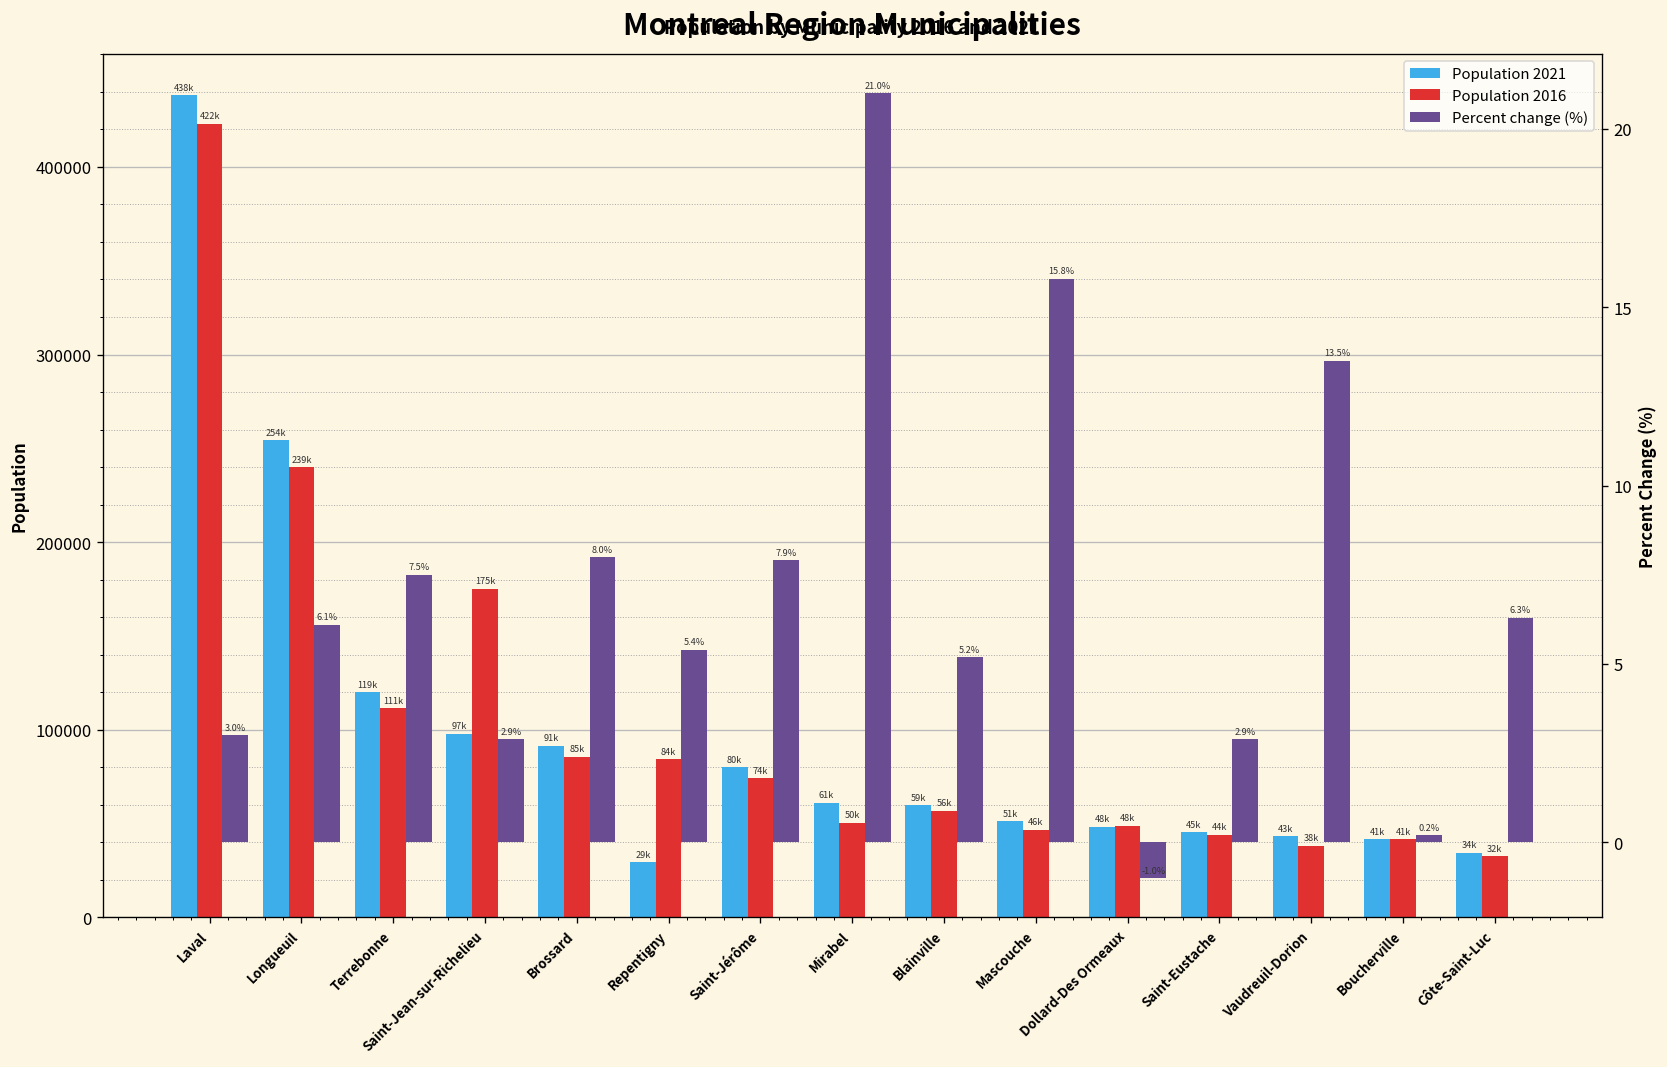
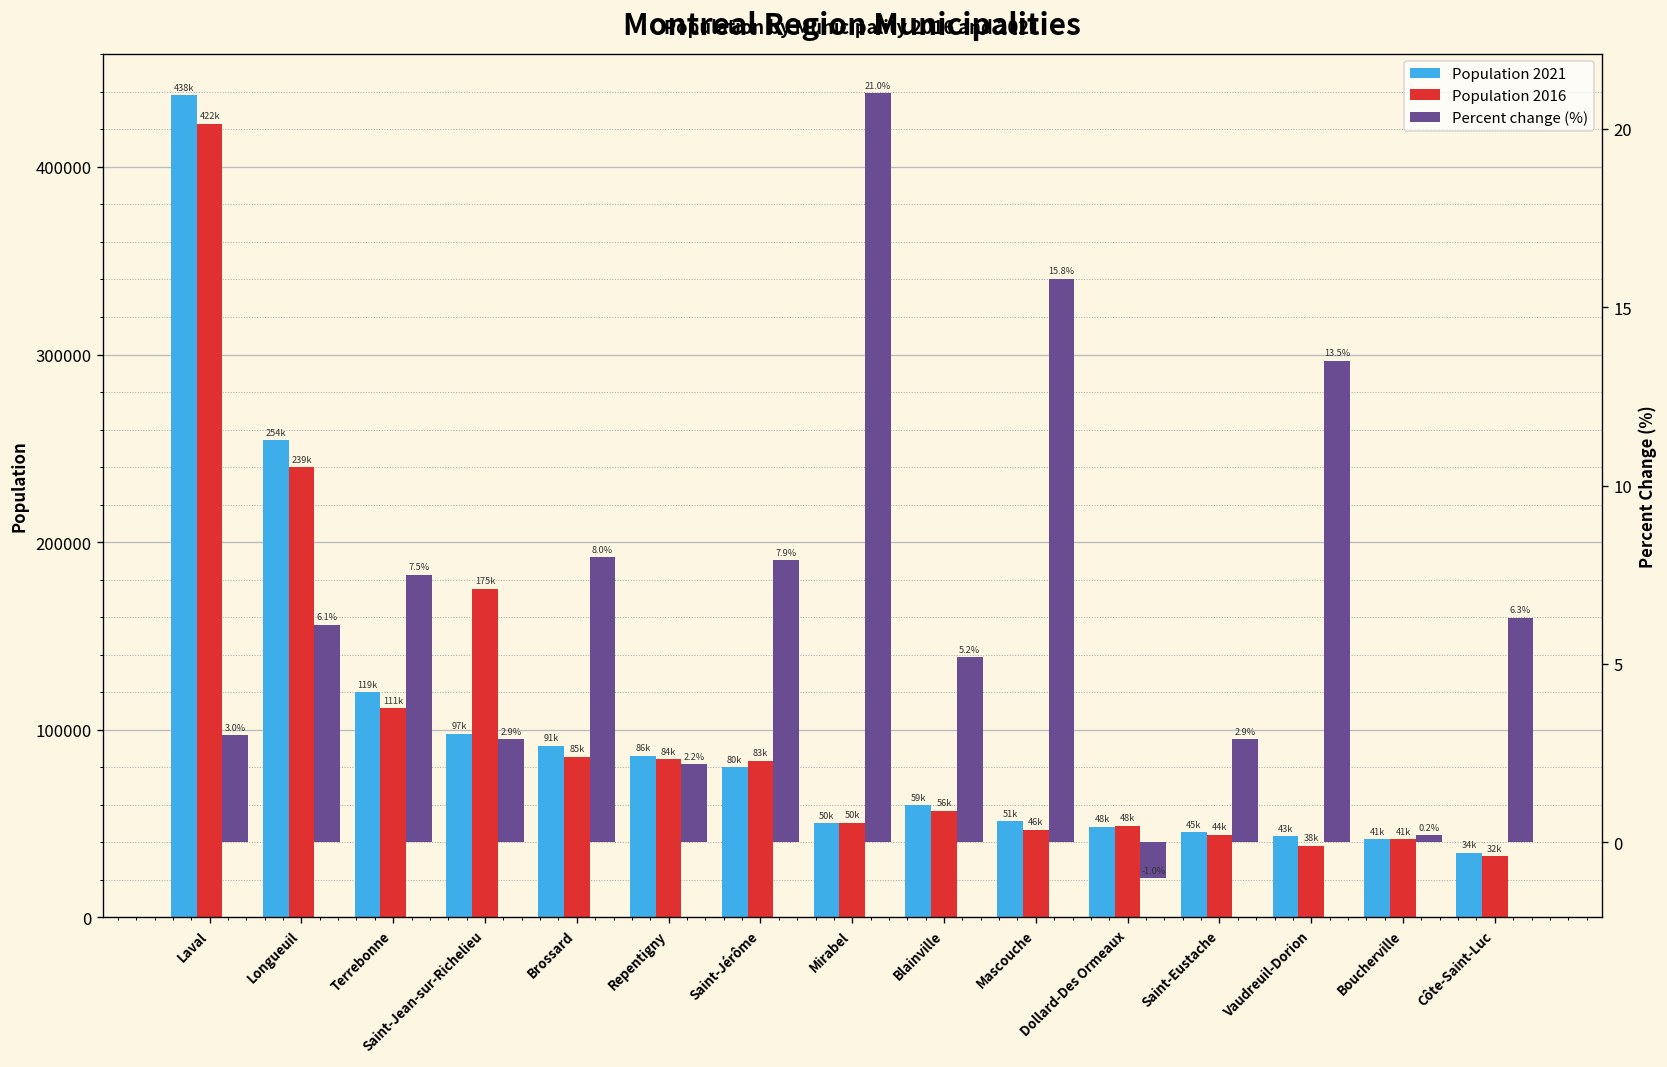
  {
    "Population 2021": {
      "Laval": "438k",
      "Longueuil": "254k",
-     "Repentigny": "29k",
+     "Repentigny": "86k",
      "Saint-Jérôme": "80k",
-     "Mirabel": "61k",
+     "Mirabel": "50k",
      "Mascouche": "51k",
      "Dollard-Des Ormeaux": "48k",
      "Saint-Eustache": "45k",
      "Vaudreuil-Dorion": "43k"
    },
    "Population 2016": {
      "Saint-Jean-sur-Richelieu": "175k",
      "Repentigny": "84k",
-     "Saint-Jérôme": "74k",
+     "Saint-Jérôme": "83k",
      "Saint-Eustache": "44k",
      "Vaudreuil-Dorion": "38k",
      "Côte-Saint-Luc": "32k"
    },
    "Percent change (%)": {
      "Laval": "3.0%",
      "Longueuil": "6.1%",
      "Terrebonne": "7.5%",
      "Saint-Jean-sur-Richelieu": "2.9%",
      "Brossard": "8.0%",
-     "Repentigny": "5.4%",
+     "Repentigny": "2.2%",
      "Saint-Jérôme": "7.9%",
      "Mirabel": "21.0%",
      "Blainville": "5.2%",
      "Mascouche": "15.8%",
      "Dollard-Des Ormeaux": "-1.0%",
      "Saint-Eustache": "2.9%",
      "Vaudreuil-Dorion": "13.5%",
      "Boucherville": "0.2%",
      "Côte-Saint-Luc": "6.3%"
    }
  }
